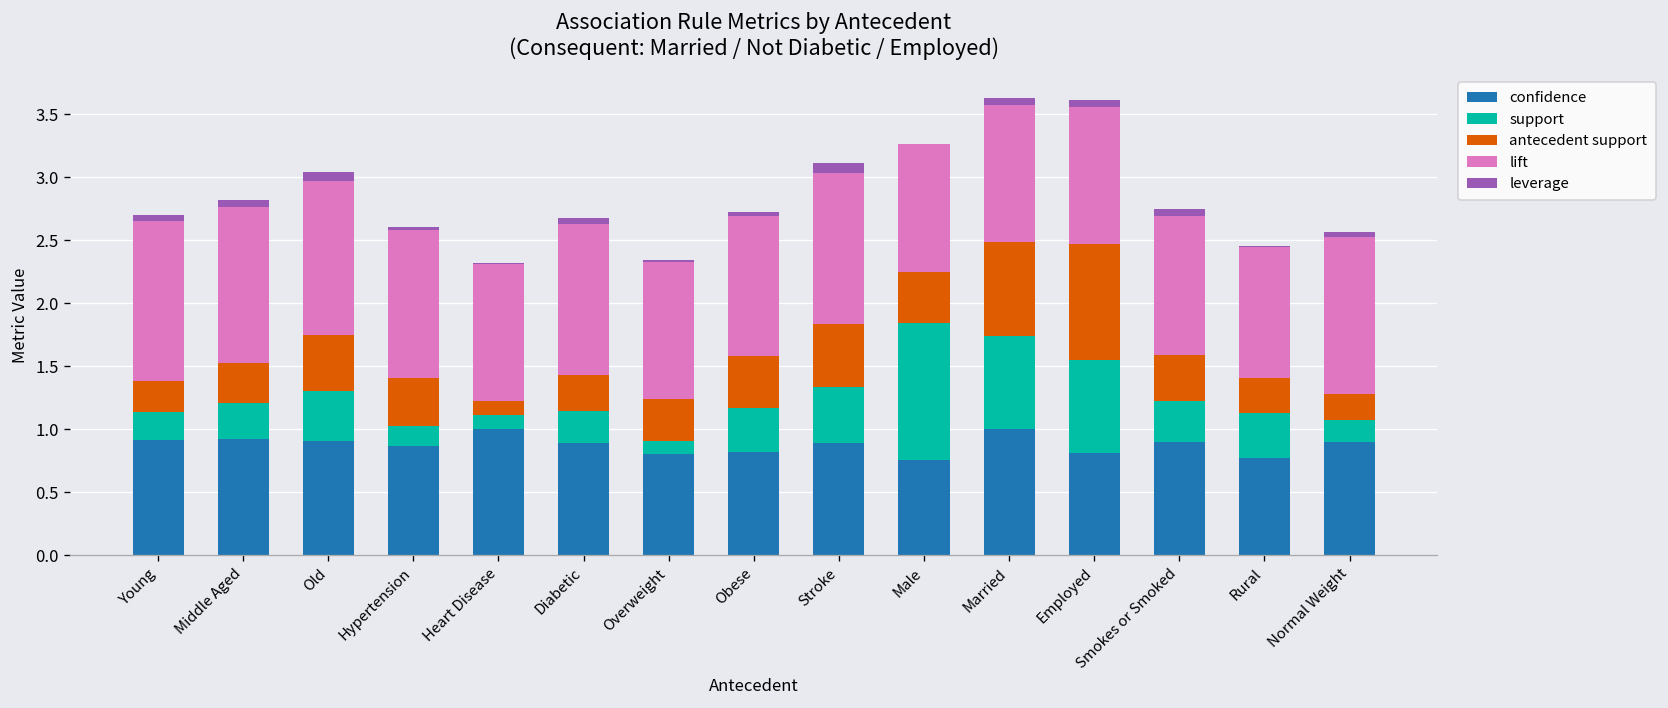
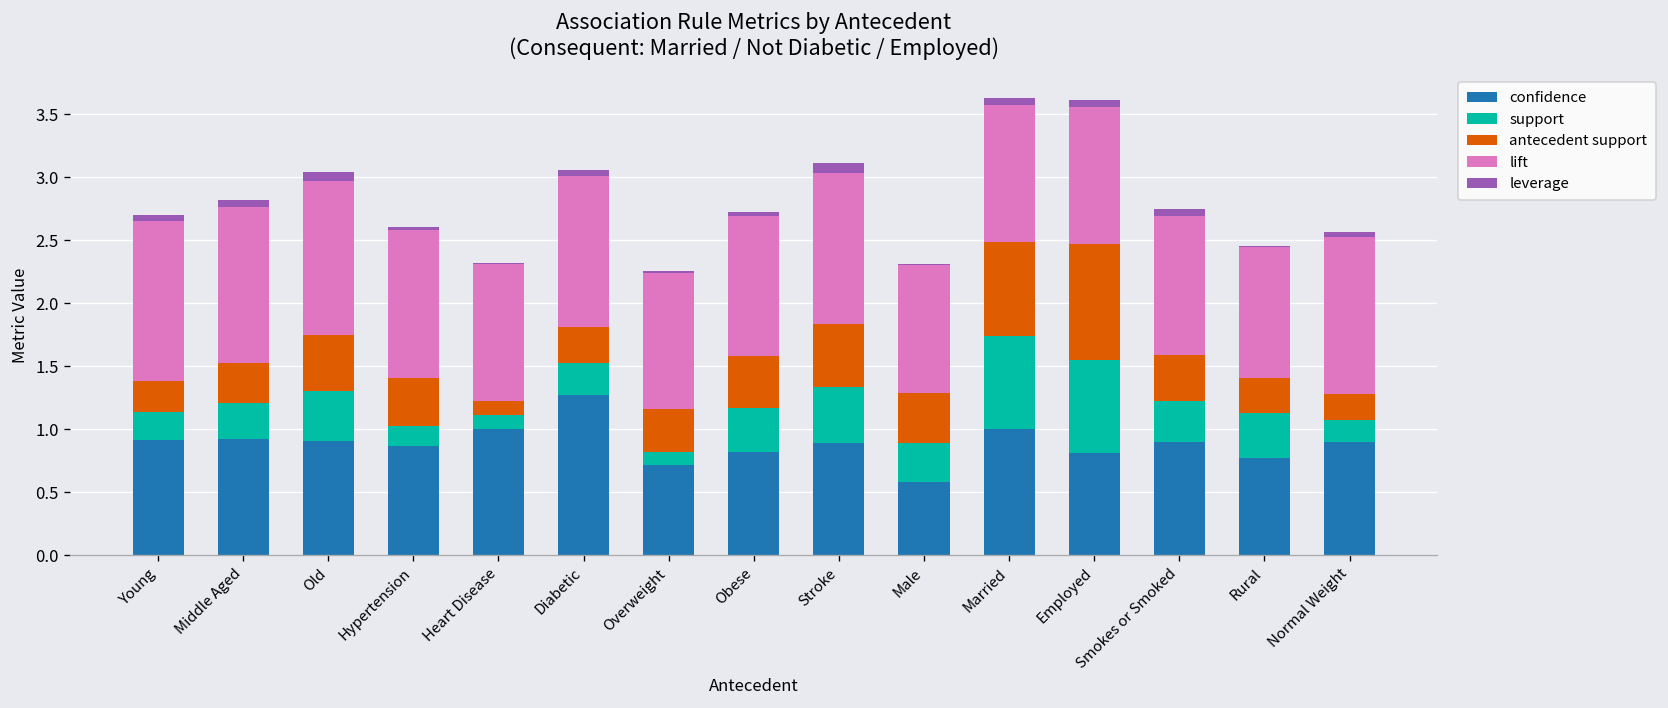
  {
    "confidence": {
      "Young": 0.91,
      "Middle Aged": 0.92,
      "Old": 0.90,
      "Hypertension": 0.87,
      "Heart Disease": 1.00,
-     "Diabetic": 0.89,
-     "Overweight": 0.80,
+     "Diabetic": 1.27,
+     "Overweight": 0.72,
      "Obese": 0.82,
      "Stroke": 0.89,
-     "Male": 0.75,
+     "Male": 0.58,
      "Married": 1.00,
      "Employed": 0.81,
      "Smokes or Smoked": 0.90,
      "Rural": 0.77,
      "Normal Weight": 0.89
    },
    "support": {
      "Young": 0.22,
      "Middle Aged": 0.29,
      "Old": 0.40,
      "Hypertension": 0.16,
      "Heart Disease": 0.11,
      "Diabetic": 0.25,
      "Overweight": 0.10,
      "Obese": 0.34,
      "Stroke": 0.44,
-     "Male": 1.09,
+     "Male": 0.30,
      "Married": 0.74,
      "Employed": 0.74,
      "Smokes or Smoked": 0.33,
      "Rural": 0.36,
      "Normal Weight": 0.18
    },
    "antecedent support": {
      "Young": 0.24,
      "Middle Aged": 0.31,
      "Old": 0.44,
      "Hypertension": 0.38,
      "Heart Disease": 0.11,
      "Diabetic": 0.28,
      "Overweight": 0.34,
      "Obese": 0.42,
      "Stroke": 0.50,
      "Male": 0.40,
      "Married": 0.74,
      "Employed": 0.92,
      "Smokes or Smoked": 0.37,
      "Rural": 0.28,
      "Normal Weight": 0.20
    },
    "lift": {
      "Young": 1.27,
      "Middle Aged": 1.24,
      "Old": 1.22,
      "Hypertension": 1.17,
      "Heart Disease": 1.09,
      "Diabetic": 1.20,
      "Overweight": 1.08,
      "Obese": 1.11,
      "Stroke": 1.20,
      "Male": 1.01,
      "Married": 1.09,
      "Employed": 1.09,
      "Smokes or Smoked": 1.10,
      "Rural": 1.04,
      "Normal Weight": 1.25
    },
    "leverage": {
      "Young": 0.05,
      "Middle Aged": 0.06,
      "Old": 0.07,
      "Diabetic": 0.04,
      "Obese": 0.03,
      "Stroke": 0.07,
      "Married": 0.06,
      "Employed": 0.06,
      "Smokes or Smoked": 0.06,
      "Normal Weight": 0.04
    }
  }
